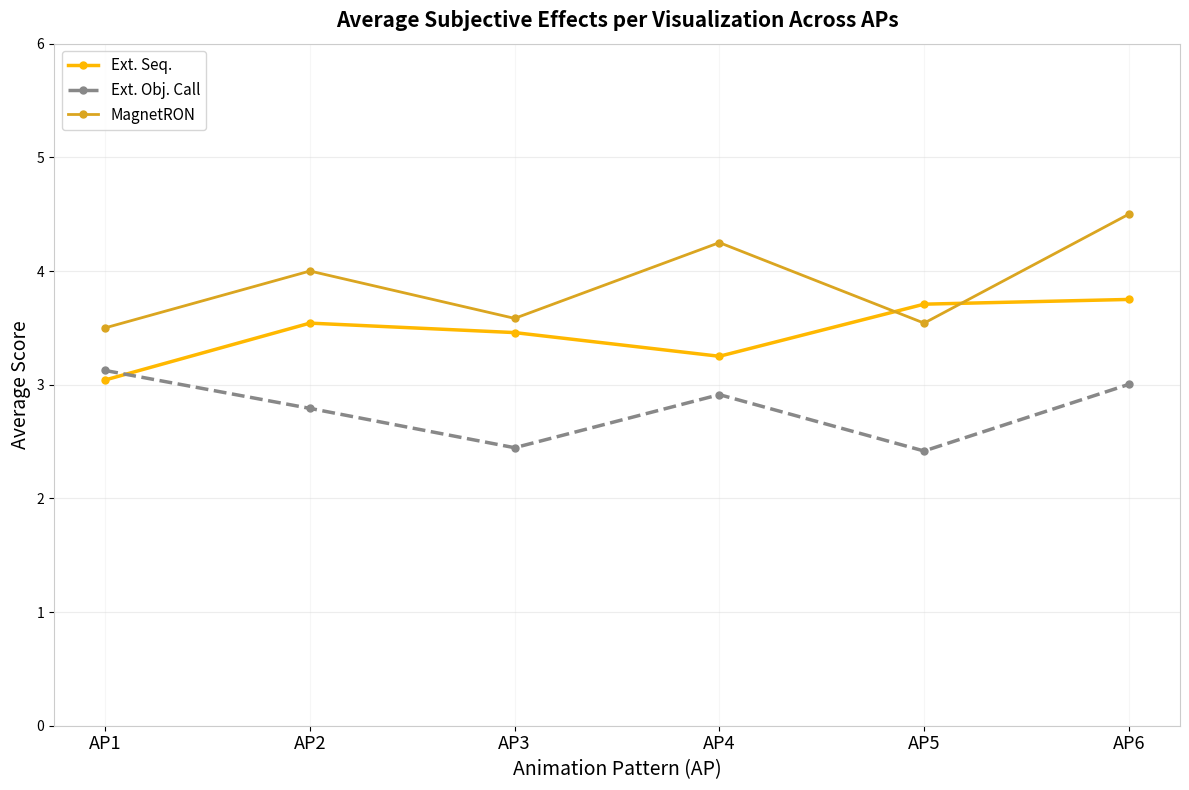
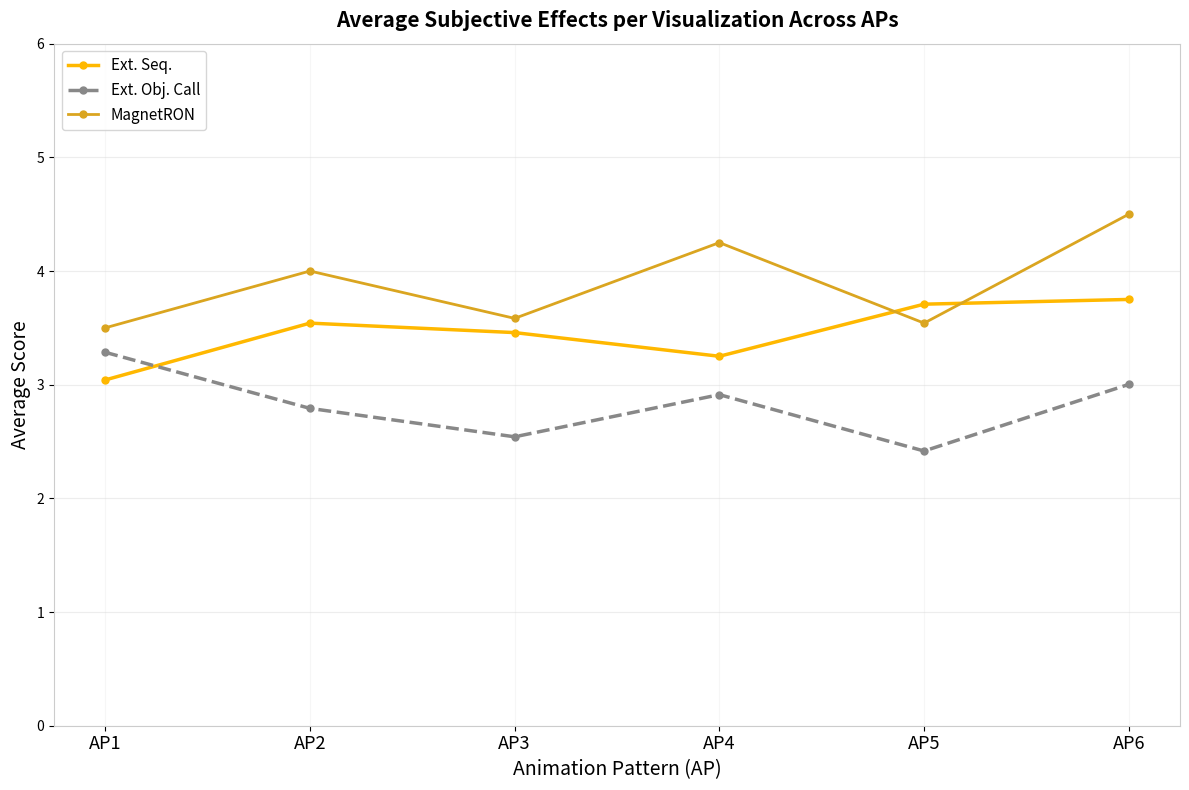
  {
    "Ext. Obj. Call": {
-     "AP1": 3.13,
+     "AP1": 3.29,
      "AP2": 2.79,
-     "AP3": 2.45,
+     "AP3": 2.54,
      "AP4": 2.91,
      "AP5": 2.42,
      "AP6": 3.00
    }
  }
